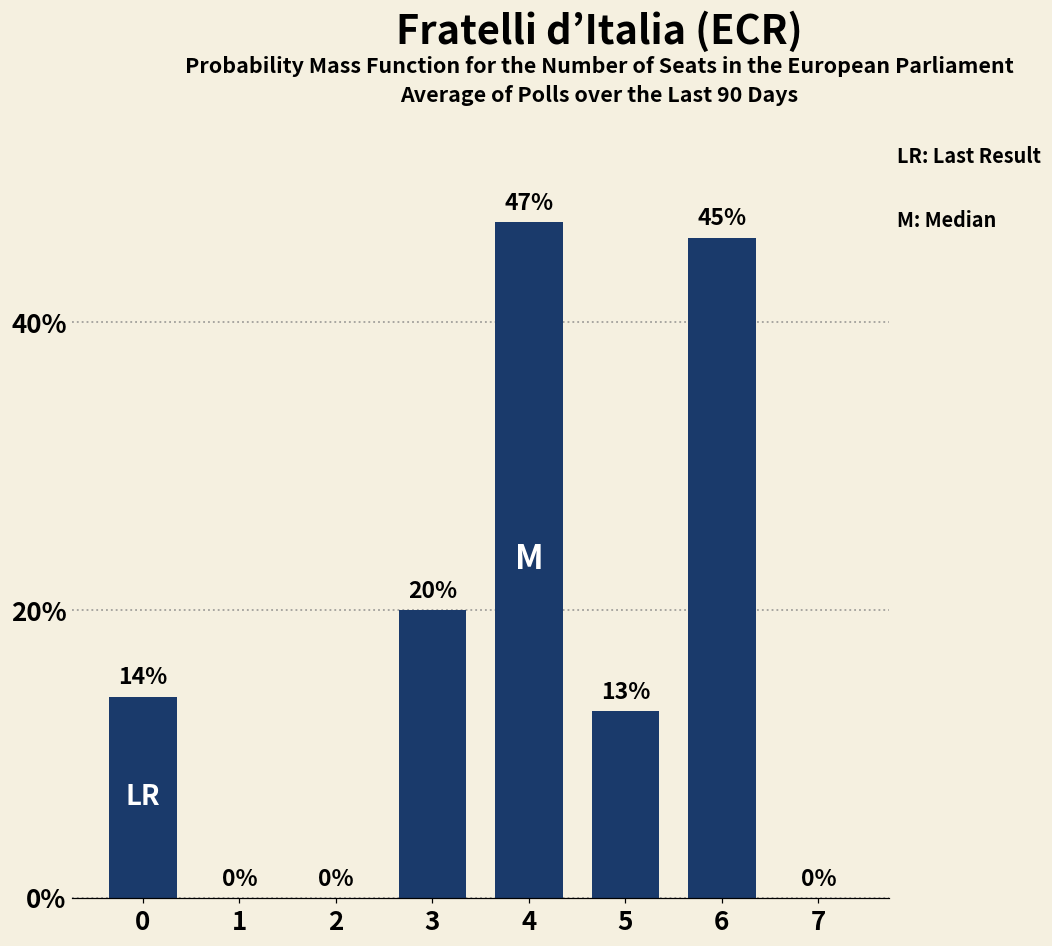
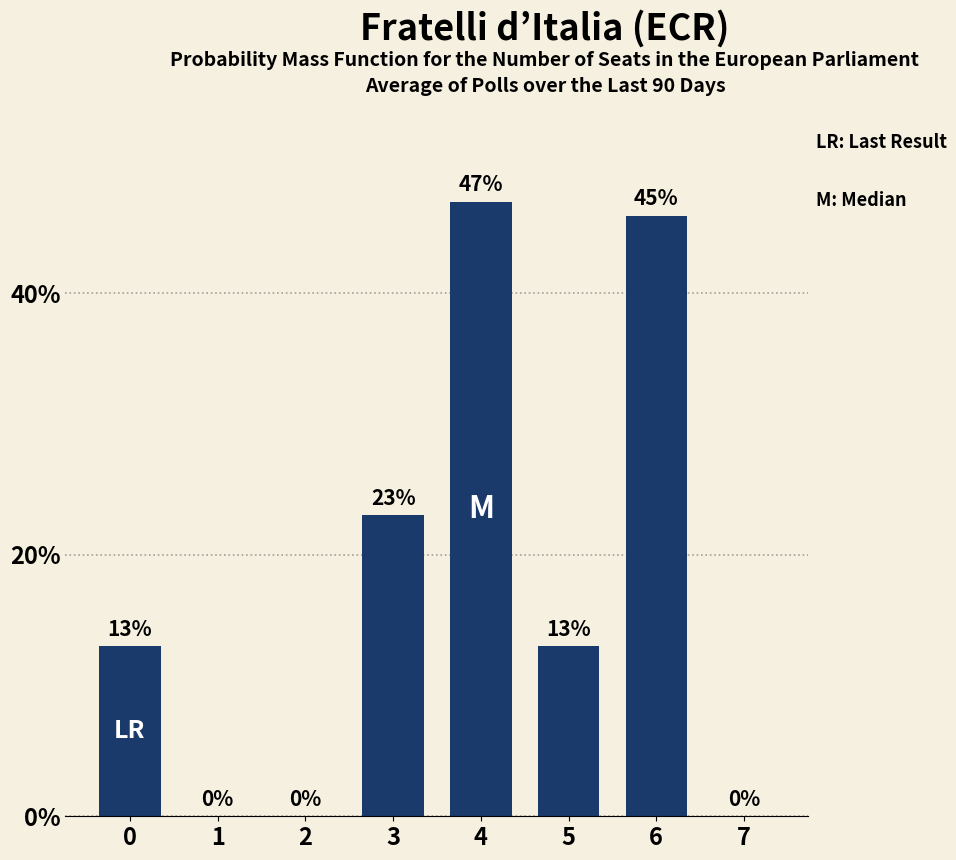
  {
-   "0": "14%",
+   "0": "13%",
    "1": "0%",
    "2": "0%",
-   "3": "20%",
+   "3": "23%",
    "4": "47%",
    "5": "13%",
    "7": "0%"
  }
